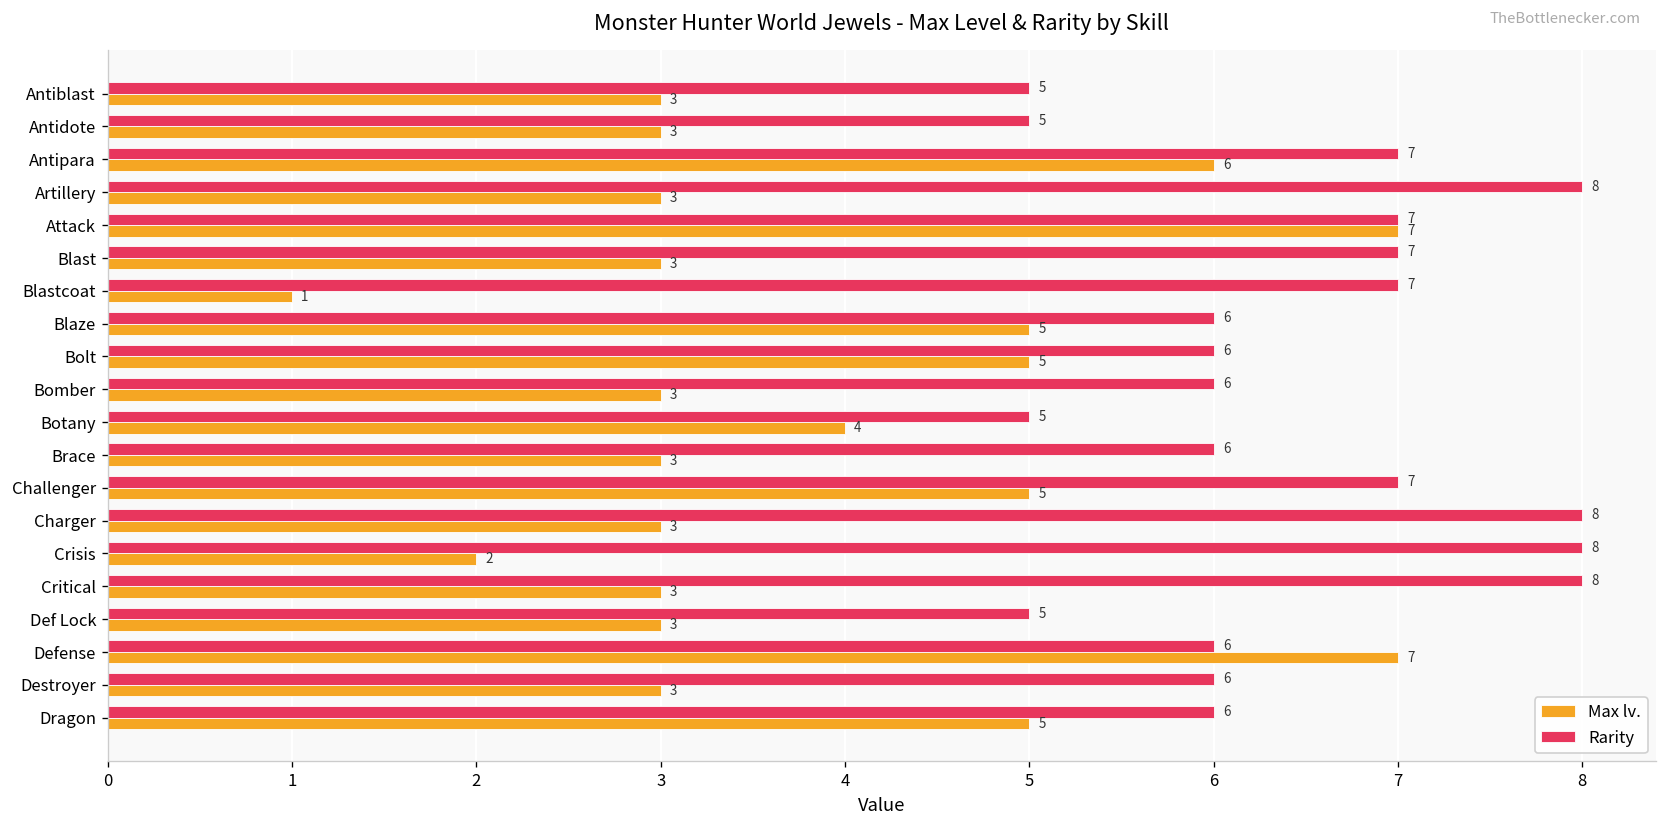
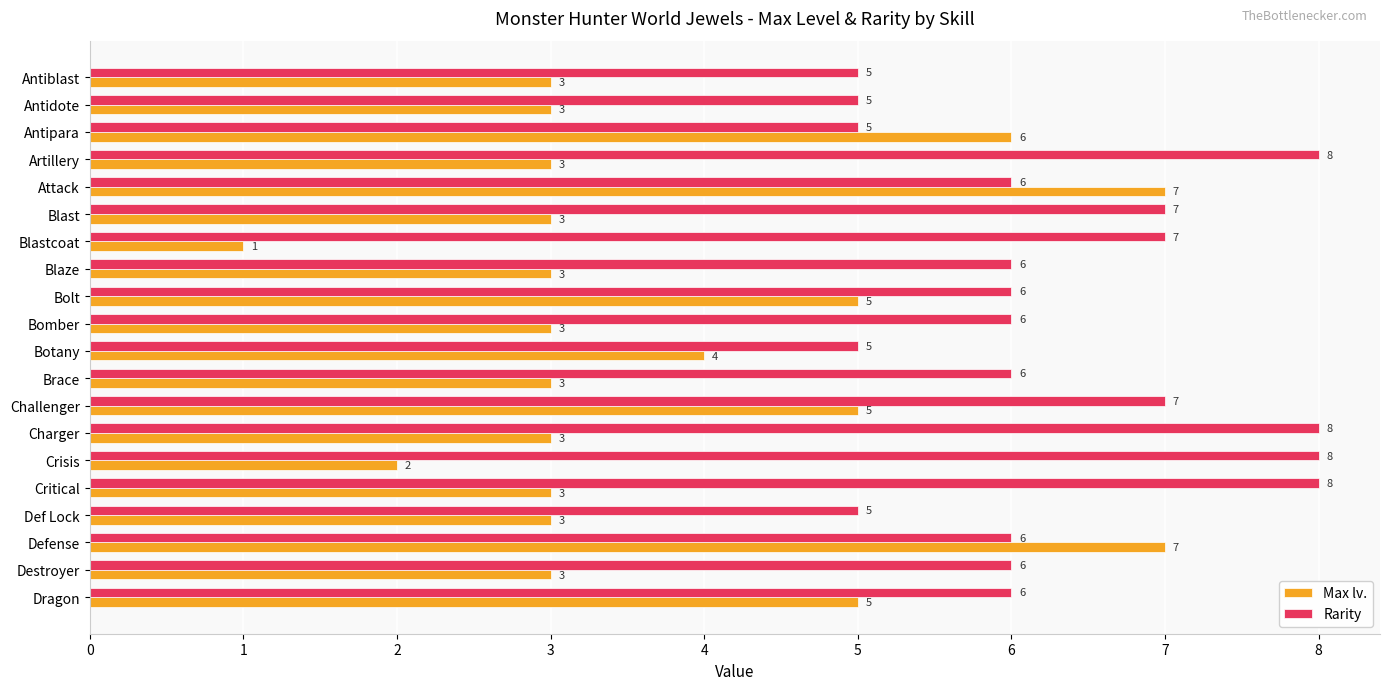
  {
    "Max lv.": {
      "Antiblast": 3,
      "Antidote": 3,
      "Antipara": 6,
      "Artillery": 3,
      "Attack": 7,
      "Blast": 3,
      "Blastcoat": 1,
-     "Blaze": 5,
+     "Blaze": 3,
      "Bolt": 5,
      "Bomber": 3,
      "Botany": 4,
      "Brace": 3,
      "Challenger": 5,
      "Charger": 3,
      "Crisis": 2,
      "Critical": 3,
      "Def Lock": 3,
      "Defense": 7,
      "Destroyer": 3,
      "Dragon": 5
    },
    "Rarity": {
      "Antiblast": 5,
      "Antidote": 5,
-     "Antipara": 7,
+     "Antipara": 5,
      "Artillery": 8,
-     "Attack": 7,
+     "Attack": 6,
      "Blast": 7,
      "Blastcoat": 7,
      "Blaze": 6,
      "Bolt": 6,
      "Bomber": 6,
      "Botany": 5,
      "Brace": 6,
      "Challenger": 7,
      "Charger": 8,
      "Crisis": 8,
      "Critical": 8,
      "Def Lock": 5,
      "Defense": 6,
      "Destroyer": 6,
      "Dragon": 6
    }
  }
